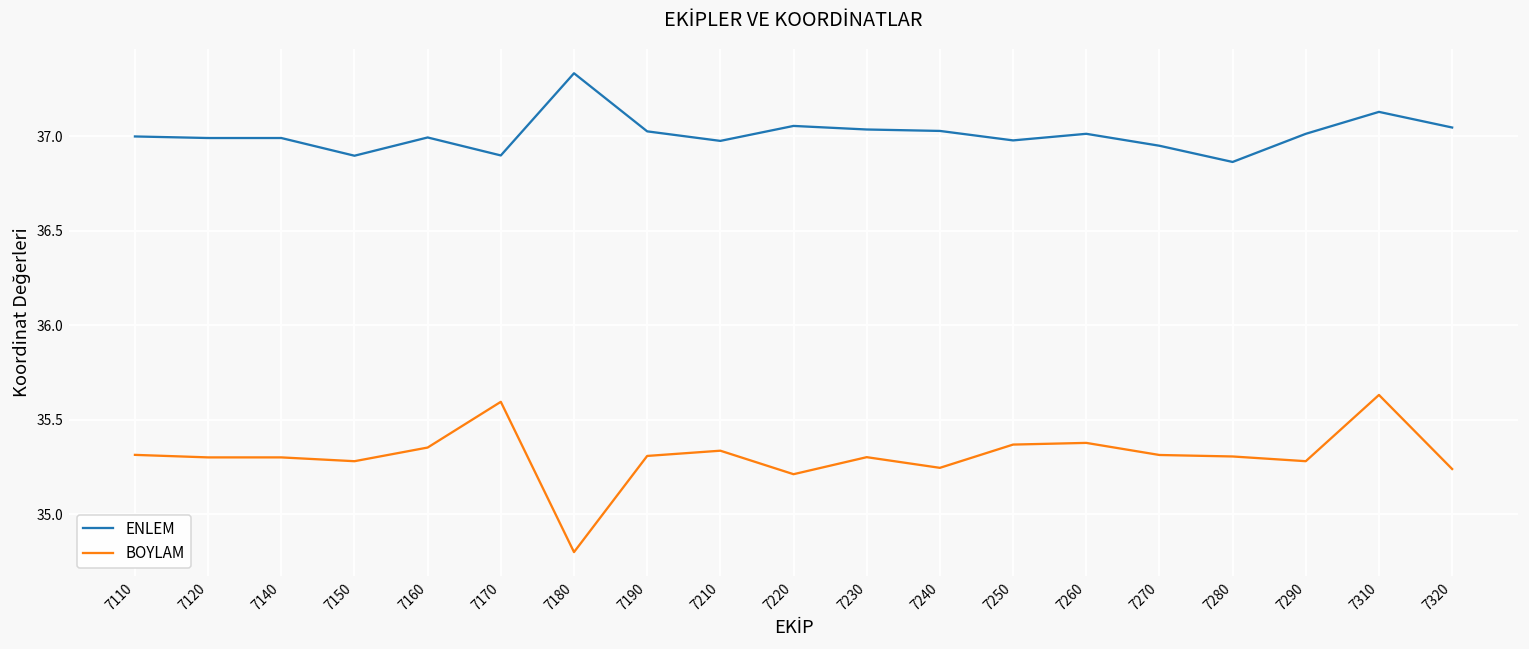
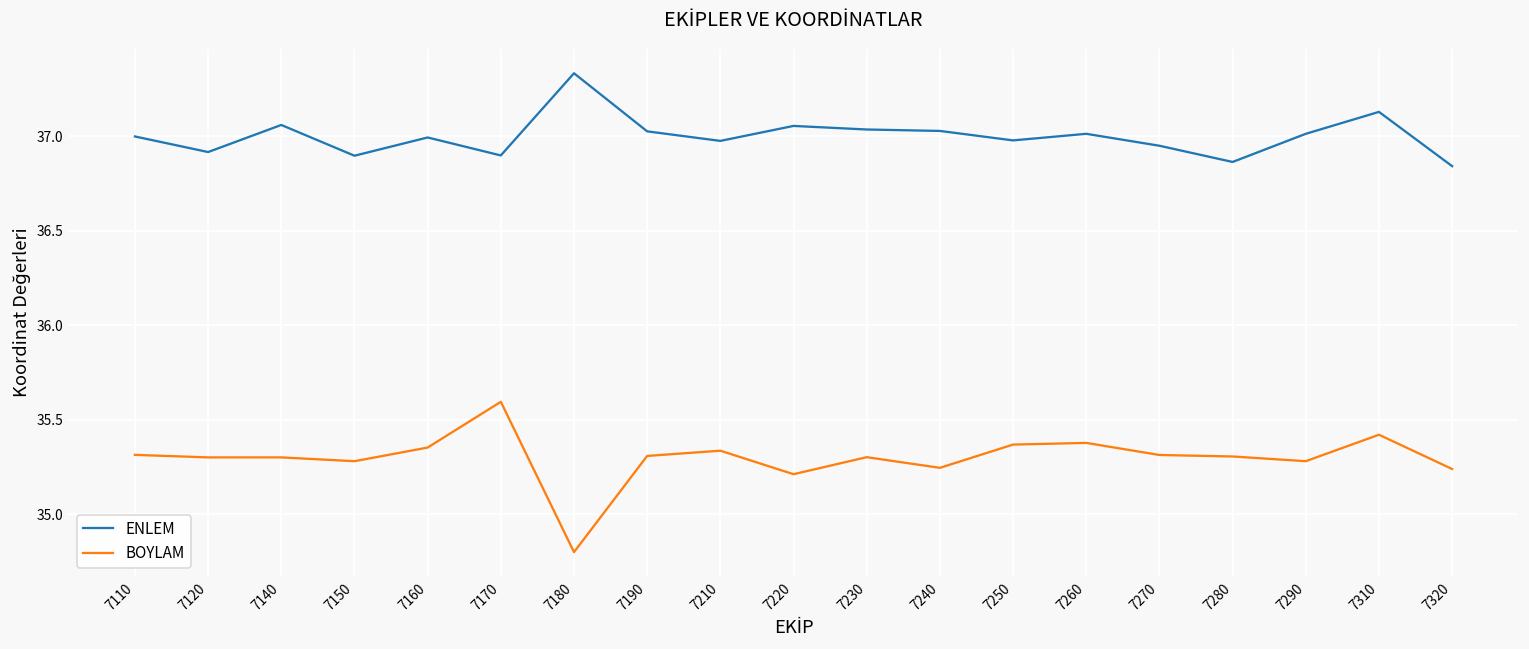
  {
    "ENLEM": {
      "7110": 37.00,
-     "7120": 36.99,
-     "7140": 36.99,
+     "7120": 36.92,
+     "7140": 37.06,
      "7150": 36.90,
      "7160": 36.99,
      "7170": 36.90,
      "7180": 37.33,
      "7190": 37.03,
      "7210": 36.98,
      "7220": 37.06,
      "7230": 37.04,
      "7240": 37.03,
      "7250": 36.98,
      "7260": 37.01,
      "7270": 36.95,
      "7280": 36.87,
      "7290": 37.01,
      "7310": 37.13,
-     "7320": 37.05
+     "7320": 36.84
    },
    "BOYLAM": {
      "7110": 35.31,
      "7120": 35.30,
      "7140": 35.30,
      "7150": 35.28,
      "7160": 35.35,
      "7170": 35.60,
      "7180": 34.80,
      "7190": 35.31,
      "7210": 35.34,
      "7220": 35.21,
      "7230": 35.30,
      "7240": 35.25,
      "7250": 35.37,
      "7260": 35.38,
      "7270": 35.31,
      "7280": 35.31,
      "7290": 35.28,
-     "7310": 35.63,
+     "7310": 35.42,
      "7320": 35.24
    }
  }
